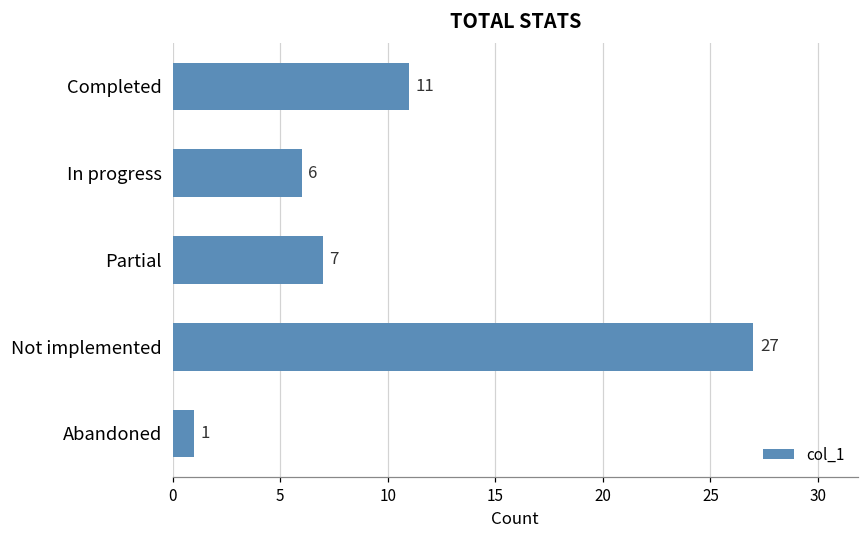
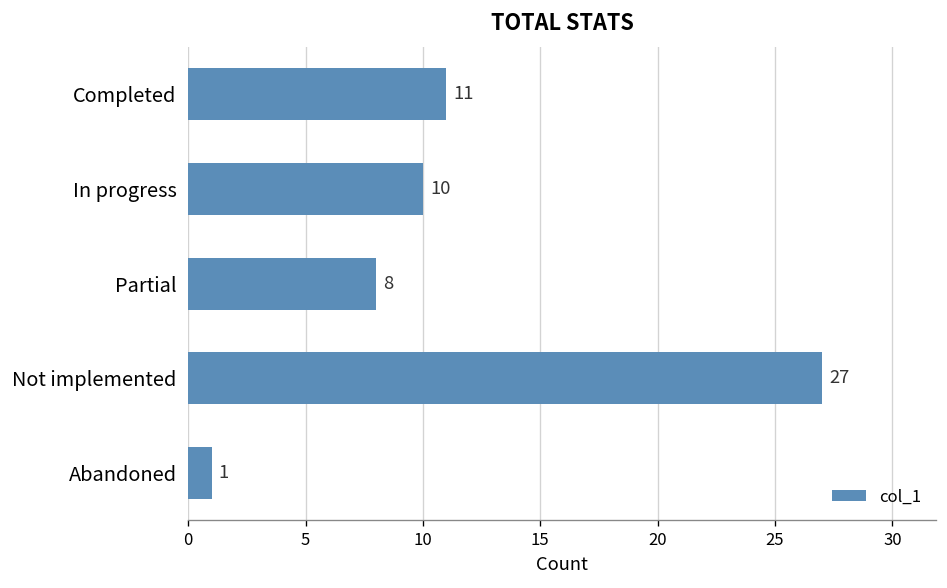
  {
    "Completed": 11,
-   "In progress": 6,
-   "Partial": 7,
+   "In progress": 10,
+   "Partial": 8,
    "Not implemented": 27,
    "Abandoned": 1
  }
